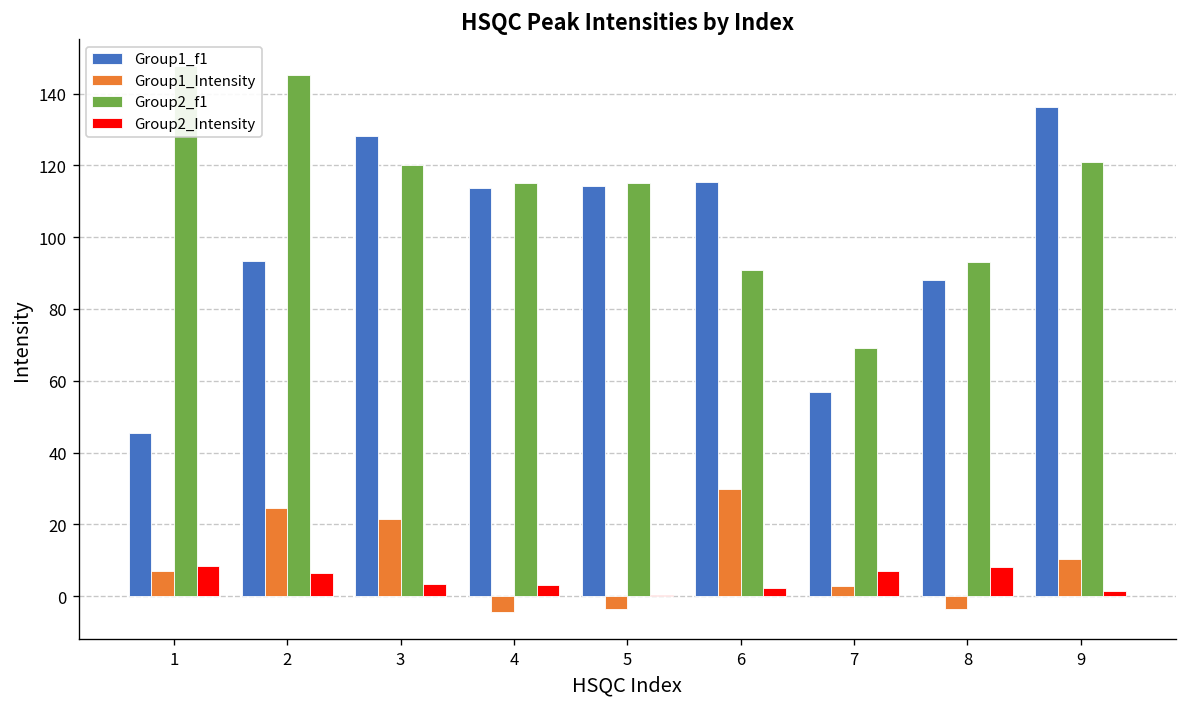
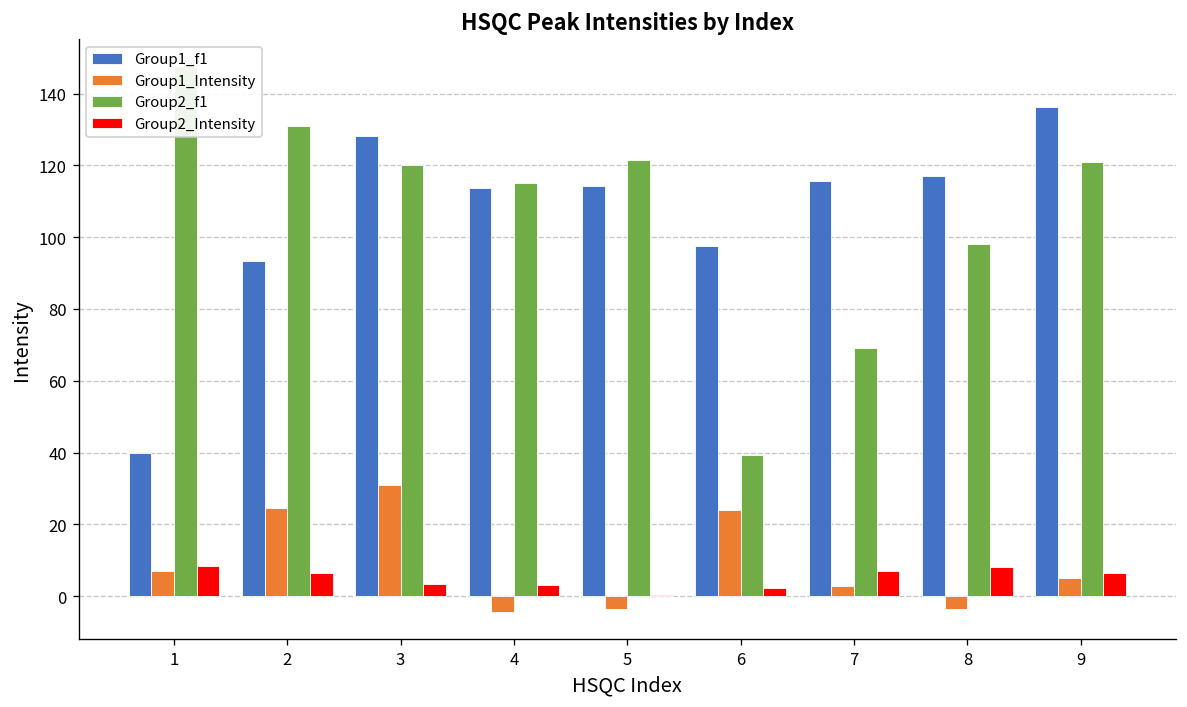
  {
    "Group1_f1": {
-     "1": 45,
+     "1": 40,
      "2": 93,
      "3": 128,
      "4": 114,
      "5": 114,
-     "6": 115,
-     "7": 57,
-     "8": 88,
+     "6": 98,
+     "7": 116,
+     "8": 117,
      "9": 136
    },
    "Group1_Intensity": {
      "1": 7,
      "2": 25,
-     "3": 22,
+     "3": 31,
      "4": -5,
      "5": -4,
-     "6": 30,
+     "6": 24,
      "7": 3,
      "8": -4,
-     "9": 10
+     "9": 5
    },
    "Group2_f1": {
-     "2": 145,
+     "2": 131,
      "3": 120,
      "4": 115,
-     "5": 115,
-     "6": 91,
+     "5": 122,
+     "6": 39,
      "7": 69,
-     "8": 93,
+     "8": 98,
      "9": 121
    },
    "Group2_Intensity": {
      "1": 8,
      "2": 7,
      "3": 3,
      "4": 3,
      "6": 2,
      "7": 7,
      "8": 8,
-     "9": 2
+     "9": 7
    }
  }
